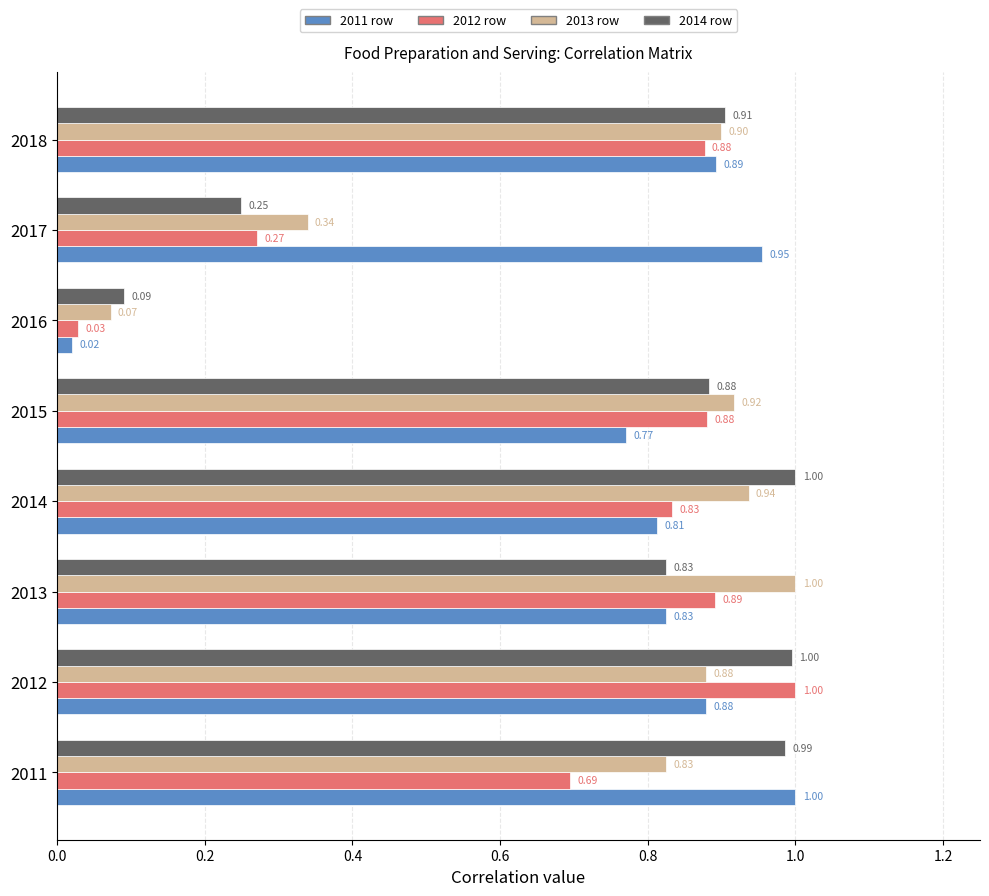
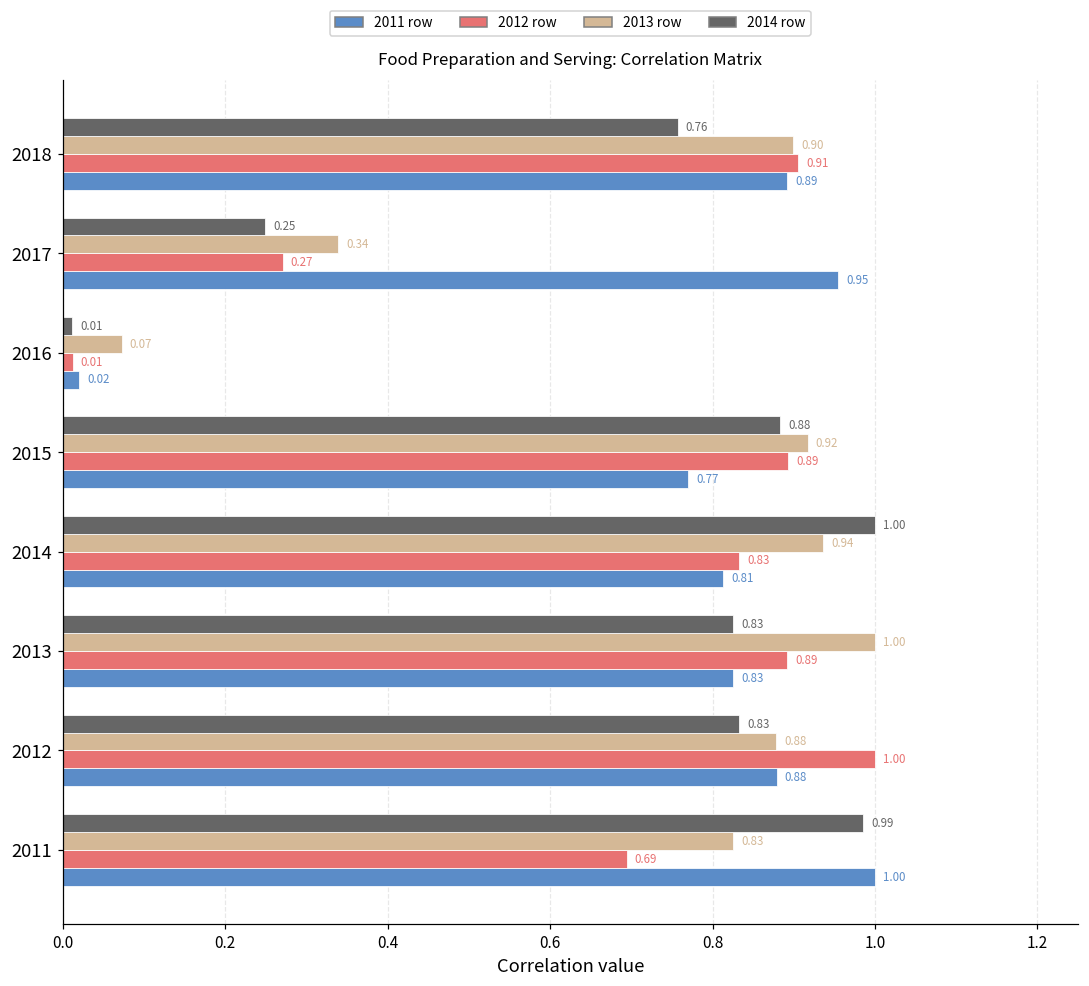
  {
    "2011 row": {
      "2018": 0.89,
      "2017": 0.95,
      "2016": 0.02,
      "2015": 0.77,
      "2014": 0.81,
      "2013": 0.83,
      "2012": 0.88,
      "2011": 1.00
    },
    "2012 row": {
-     "2018": 0.88,
+     "2018": 0.91,
      "2017": 0.27,
-     "2016": 0.03,
-     "2015": 0.88,
+     "2016": 0.01,
+     "2015": 0.89,
      "2014": 0.83,
      "2013": 0.89,
      "2012": 1.00,
      "2011": 0.69
    },
    "2013 row": {
      "2018": 0.90,
      "2017": 0.34,
      "2016": 0.07,
      "2015": 0.92,
      "2014": 0.94,
      "2013": 1.00,
      "2012": 0.88,
      "2011": 0.83
    },
    "2014 row": {
-     "2018": 0.91,
+     "2018": 0.76,
      "2017": 0.25,
-     "2016": 0.09,
+     "2016": 0.01,
      "2015": 0.88,
      "2014": 1.00,
      "2013": 0.83,
-     "2012": 1.00,
+     "2012": 0.83,
      "2011": 0.99
    }
  }
